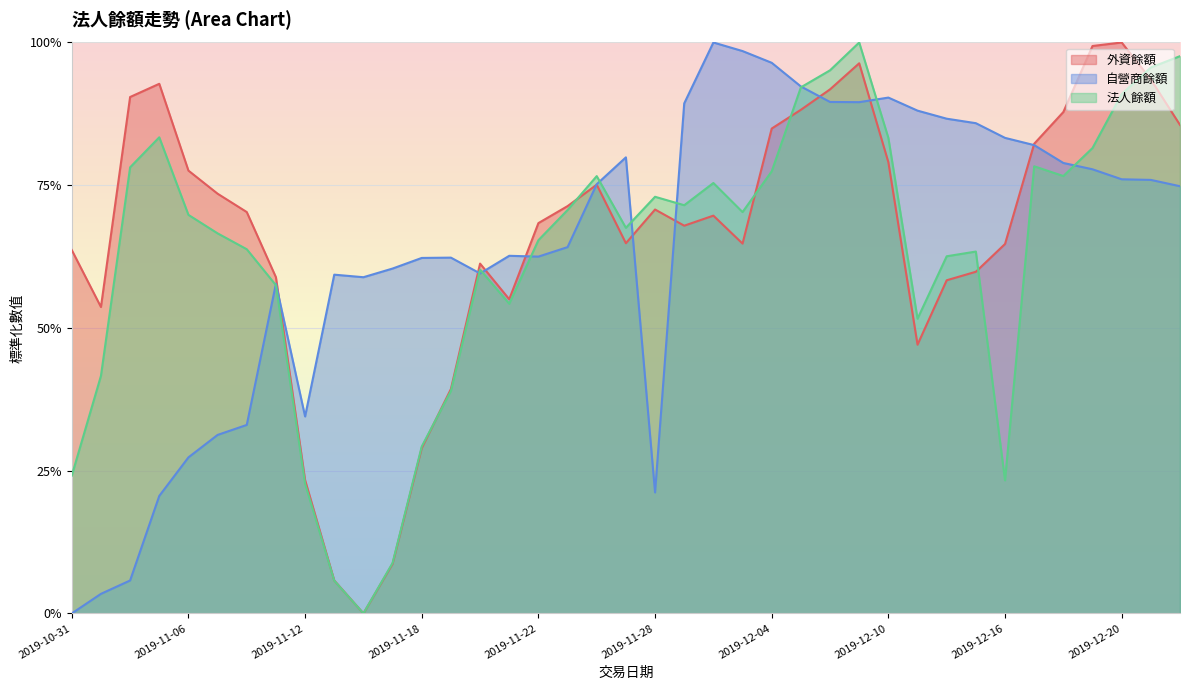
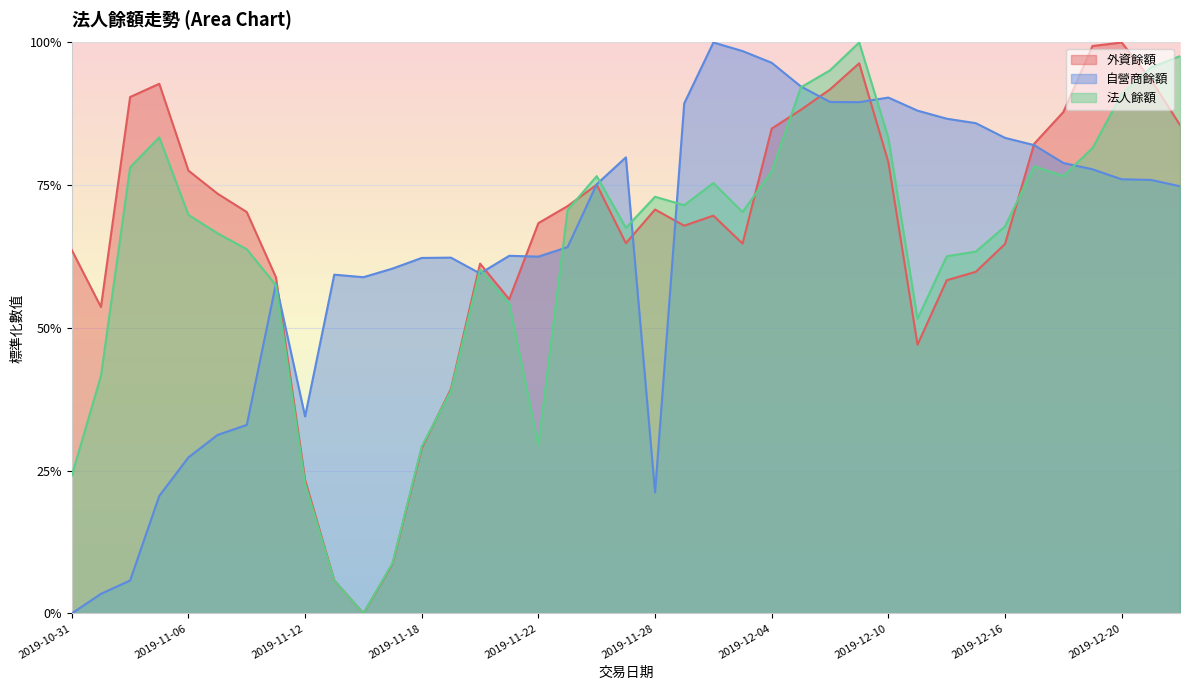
  {
    "外資餘額": {
      "2019-10-31": "64%",
      "2019-11-06": "78%",
      "2019-11-12": "23%",
      "2019-11-22": "68%",
      "2019-11-28": "71%",
      "2019-12-04": "85%",
      "2019-12-10": "79%",
      "2019-12-16": "65%",
      "2019-12-20": "100%"
    },
    "自營商餘額": {
      "2019-10-31": "0%",
      "2019-11-06": "27%",
      "2019-11-12": "35%",
      "2019-11-18": "62%",
      "2019-11-22": "62%",
      "2019-11-28": "21%",
      "2019-12-04": "96%",
      "2019-12-10": "90%",
      "2019-12-16": "83%",
      "2019-12-20": "76%"
    },
    "法人餘額": {
      "2019-10-31": "24%",
      "2019-11-06": "70%",
      "2019-11-12": "23%",
-     "2019-11-22": "65%",
+     "2019-11-22": "29%",
      "2019-11-28": "73%",
      "2019-12-04": "77%",
      "2019-12-10": "83%",
-     "2019-12-16": "23%"
+     "2019-12-16": "68%"
    }
  }
